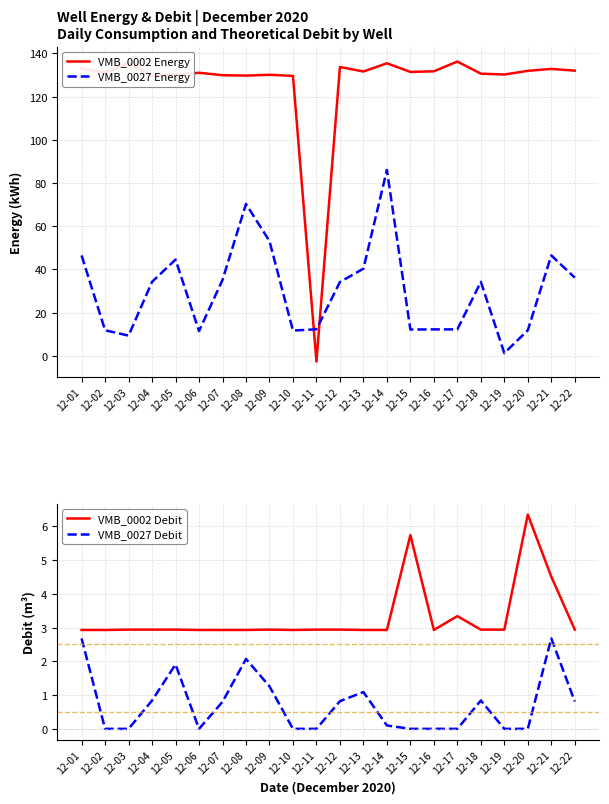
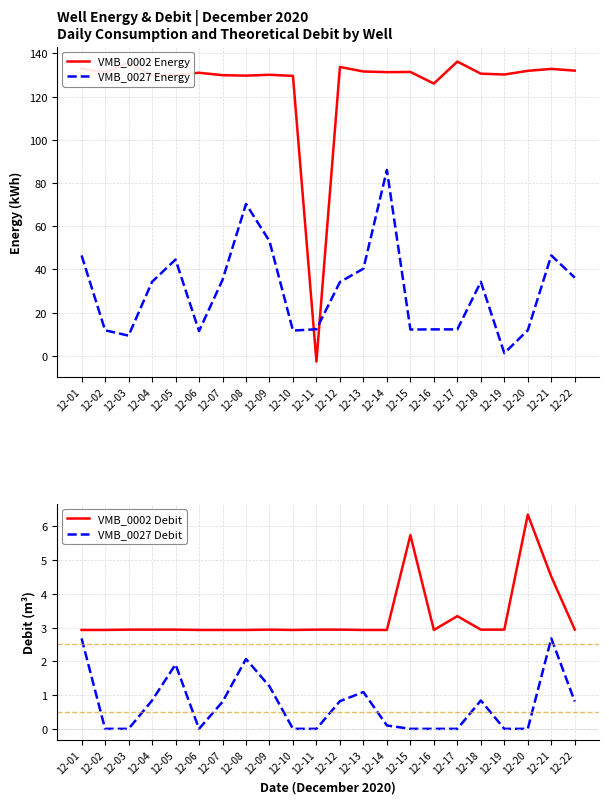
  {
    "Well Energy & Debit | December 2020 Daily Consumption and Theoretical Debit by Well": {
      "VMB_0002 Energy": {
        "12-06": 131,
        "12-07": 130,
        "12-08": 130,
        "12-09": 130,
        "12-10": 130,
        "12-11": -3,
        "12-12": 134,
        "12-13": 132,
-       "12-14": 135,
+       "12-14": 131,
        "12-15": 131,
-       "12-16": 132,
+       "12-16": 126,
        "12-17": 136,
        "12-18": 131,
        "12-19": 130,
        "12-20": 132,
        "12-21": 133,
        "12-22": 132
      },
      "VMB_0027 Energy": {
        "12-01": 46,
        "12-02": 12,
        "12-03": 9,
        "12-04": 34,
        "12-05": 45,
        "12-06": 11,
        "12-07": 35,
        "12-08": 70,
        "12-09": 53,
        "12-10": 12,
        "12-11": 12,
        "12-12": 34,
        "12-13": 40,
        "12-14": 86,
        "12-15": 12,
        "12-16": 12,
        "12-17": 12,
        "12-18": 34,
        "12-19": 1,
        "12-20": 12,
        "12-21": 46,
        "12-22": 36
      }
    }
  }
